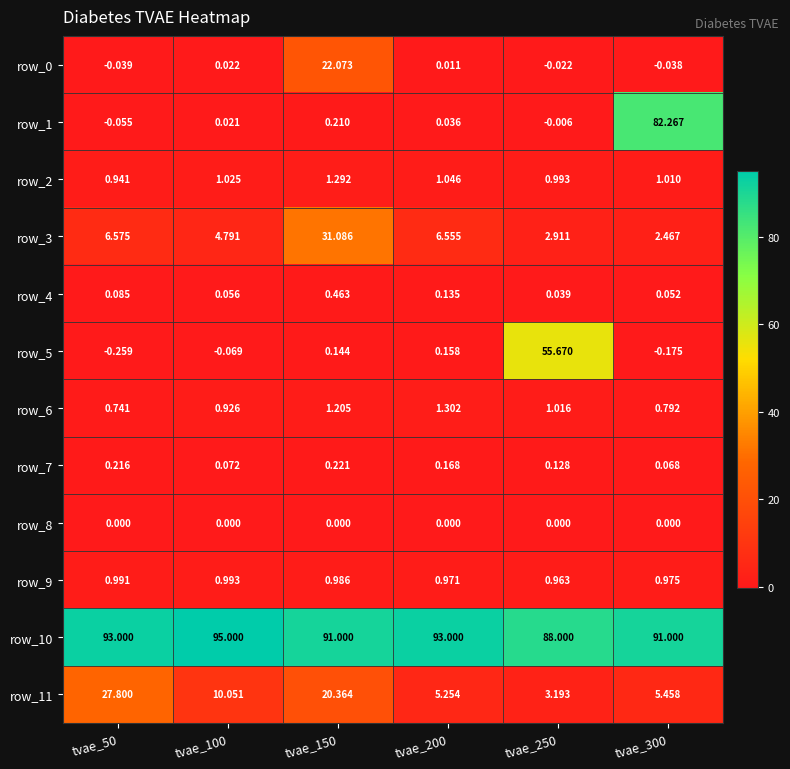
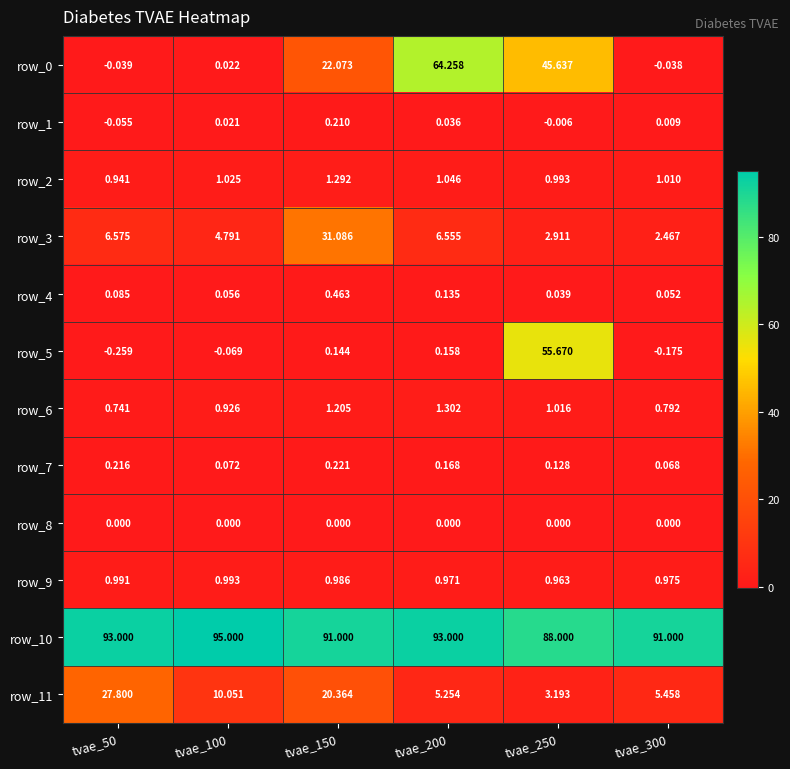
  {
    "row_0": {
      "tvae_50": -0.039,
      "tvae_100": 0.022,
      "tvae_150": 22.073,
-     "tvae_200": 0.011,
-     "tvae_250": -0.022,
+     "tvae_200": 64.258,
+     "tvae_250": 45.637,
      "tvae_300": -0.038
    },
    "row_1": {
      "tvae_50": -0.055,
      "tvae_100": 0.021,
      "tvae_150": 0.210,
      "tvae_200": 0.036,
      "tvae_250": -0.006,
-     "tvae_300": 82.267
+     "tvae_300": 0.009
    },
    "row_2": {
      "tvae_50": 0.941,
      "tvae_100": 1.025,
      "tvae_150": 1.292,
      "tvae_200": 1.046,
      "tvae_250": 0.993,
      "tvae_300": 1.010
    },
    "row_3": {
      "tvae_50": 6.575,
      "tvae_100": 4.791,
      "tvae_150": 31.086,
      "tvae_200": 6.555,
      "tvae_250": 2.911,
      "tvae_300": 2.467
    },
    "row_4": {
      "tvae_50": 0.085,
      "tvae_100": 0.056,
      "tvae_150": 0.463,
      "tvae_200": 0.135,
      "tvae_250": 0.039,
      "tvae_300": 0.052
    },
    "row_5": {
      "tvae_50": -0.259,
      "tvae_100": -0.069,
      "tvae_150": 0.144,
      "tvae_200": 0.158,
      "tvae_250": 55.670,
      "tvae_300": -0.175
    },
    "row_6": {
      "tvae_50": 0.741,
      "tvae_100": 0.926,
      "tvae_150": 1.205,
      "tvae_200": 1.302,
      "tvae_250": 1.016,
      "tvae_300": 0.792
    },
    "row_7": {
      "tvae_50": 0.216,
      "tvae_100": 0.072,
      "tvae_150": 0.221,
      "tvae_200": 0.168,
      "tvae_250": 0.128,
      "tvae_300": 0.068
    },
    "row_8": {
      "tvae_50": 0.000,
      "tvae_100": 0.000,
      "tvae_150": 0.000,
      "tvae_200": 0.000,
      "tvae_250": 0.000,
      "tvae_300": 0.000
    },
    "row_9": {
      "tvae_50": 0.991,
      "tvae_100": 0.993,
      "tvae_150": 0.986,
      "tvae_200": 0.971,
      "tvae_250": 0.963,
      "tvae_300": 0.975
    },
    "row_10": {
      "tvae_50": 93.000,
      "tvae_100": 95.000,
      "tvae_150": 91.000,
      "tvae_200": 93.000,
      "tvae_250": 88.000,
      "tvae_300": 91.000
    },
    "row_11": {
      "tvae_50": 27.800,
      "tvae_100": 10.051,
      "tvae_150": 20.364,
      "tvae_200": 5.254,
      "tvae_250": 3.193,
      "tvae_300": 5.458
    }
  }
